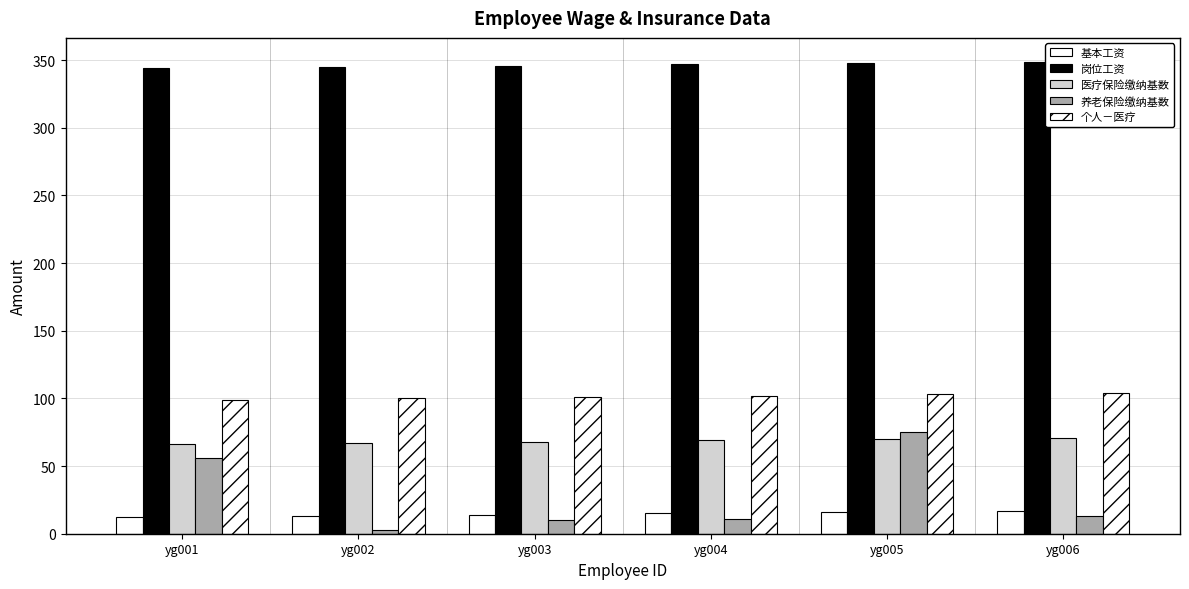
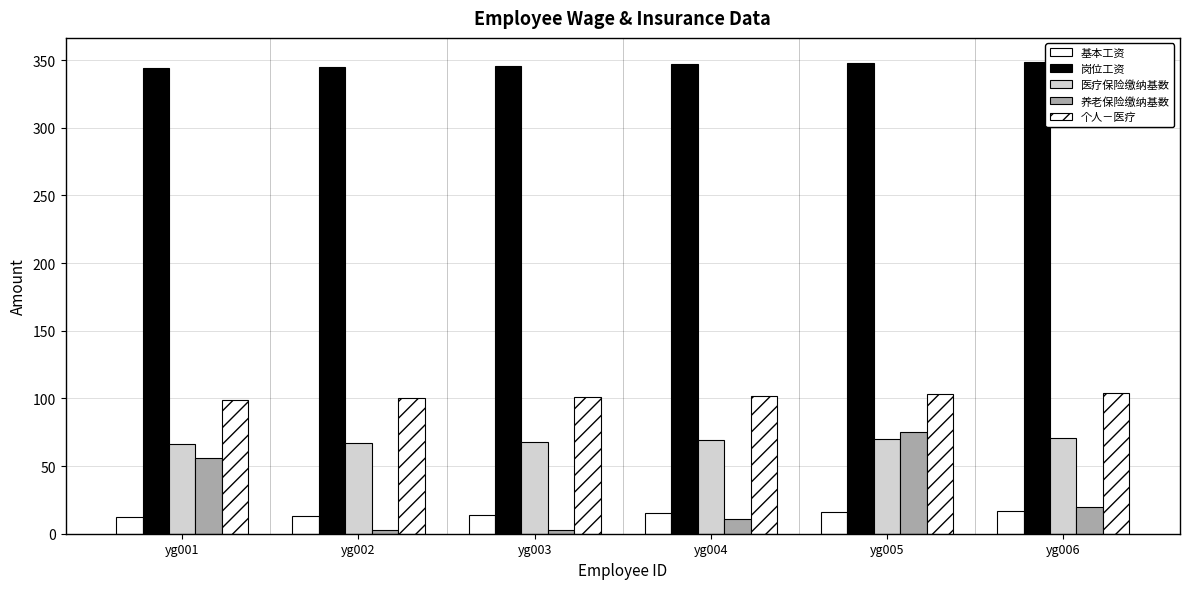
  {
    "岗位工资": {
      "yg001": 344,
      "yg002": 345,
      "yg003": 346,
      "yg004": 347,
      "yg005": 348,
      "yg006": 349
    },
    "医疗保险缴纳基数": {
      "yg001": 66,
      "yg002": 67,
      "yg003": 68,
      "yg004": 69,
      "yg005": 70,
      "yg006": 71
    },
    "养老保险缴纳基数": {
      "yg001": 56,
      "yg002": 3,
-     "yg003": 10,
+     "yg003": 3,
      "yg004": 11,
      "yg005": 75,
-     "yg006": 13
+     "yg006": 20
    }
  }
